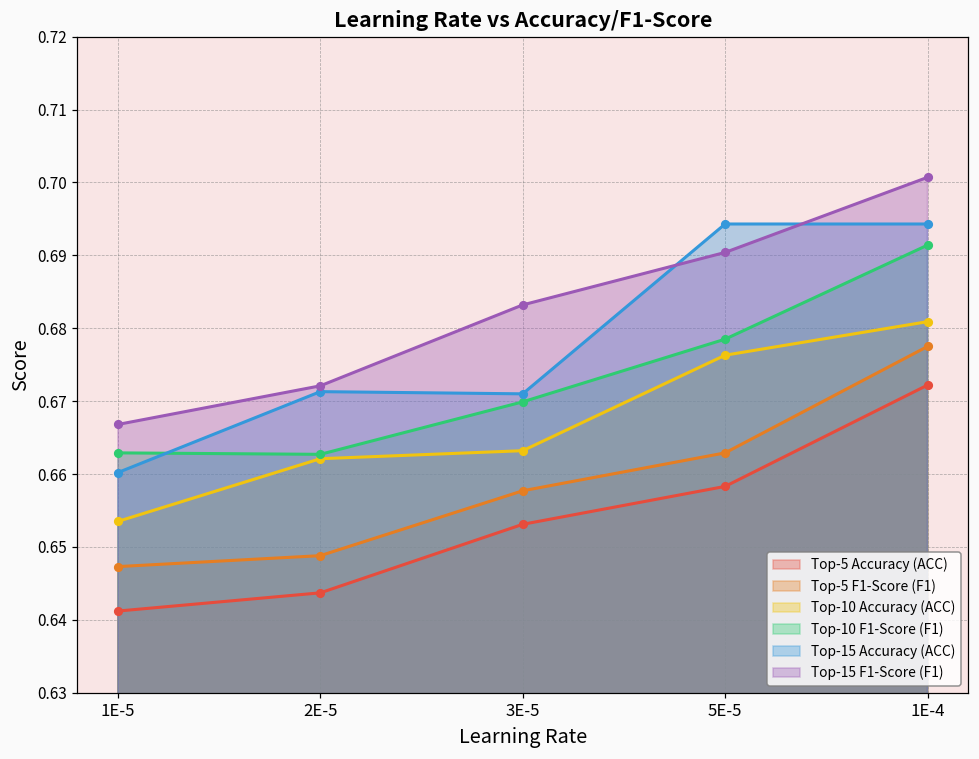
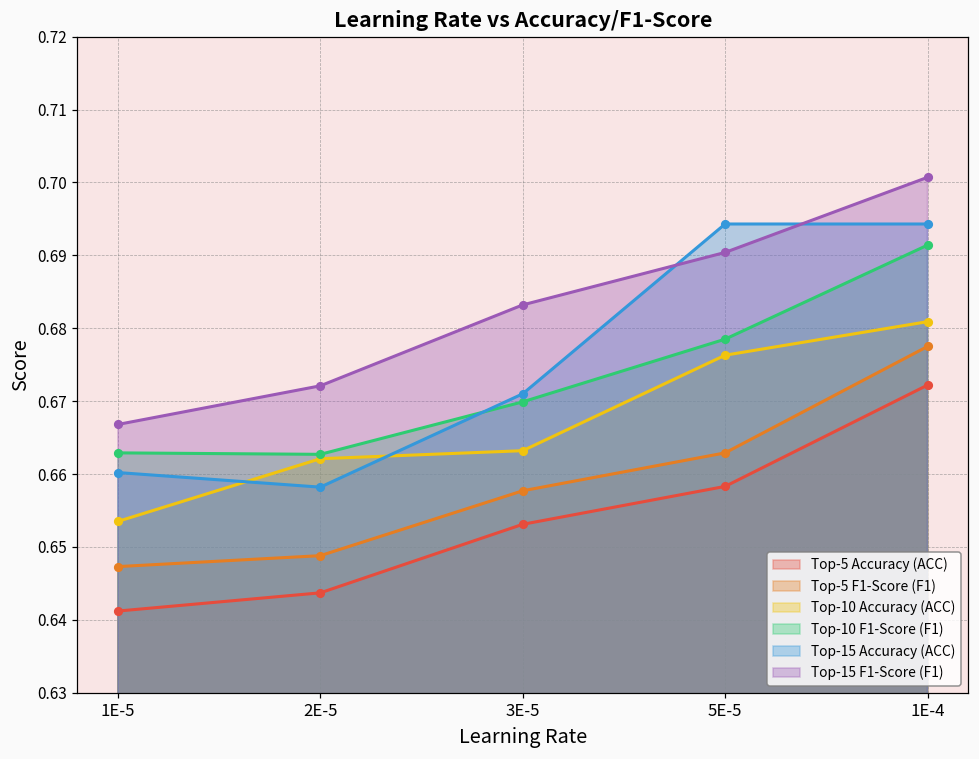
  {
    "Top-10 F1-Score (F1)": {
      "1E-5": 0.663,
      "2E-5": 0.663,
      "3E-5": 0.670,
      "5E-5": 0.679,
      "1E-4": 0.691
    },
    "Top-15 Accuracy (ACC)": {
      "1E-5": 0.660,
-     "2E-5": 0.671,
+     "2E-5": 0.658,
      "3E-5": 0.671,
      "5E-5": 0.694,
      "1E-4": 0.694
    },
    "Top-15 F1-Score (F1)": {
      "1E-5": 0.667,
      "2E-5": 0.672,
      "3E-5": 0.683,
      "5E-5": 0.690,
      "1E-4": 0.701
    }
  }
